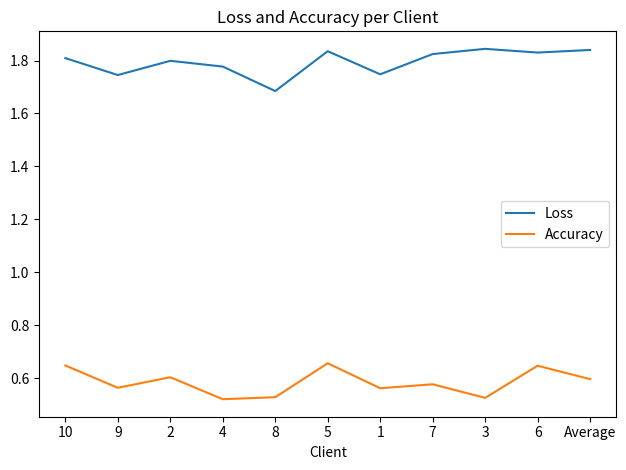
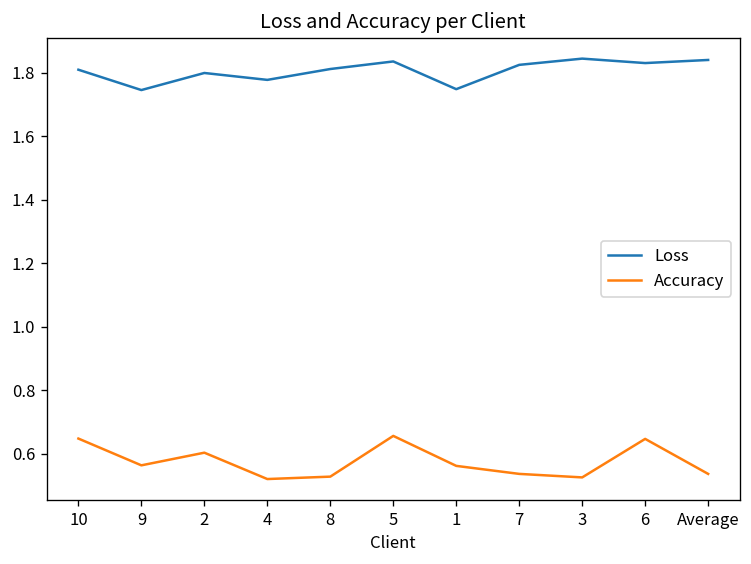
  {
    "Loss": {
      "10": 1.81,
      "9": 1.75,
      "2": 1.80,
      "4": 1.78,
-     "8": 1.68,
+     "8": 1.81,
      "5": 1.84,
      "1": 1.75,
      "7": 1.82,
      "3": 1.84,
      "6": 1.83,
      "Average": 1.84
    },
    "Accuracy": {
      "10": 0.65,
      "9": 0.56,
      "2": 0.60,
      "4": 0.52,
      "8": 0.53,
      "5": 0.66,
      "1": 0.56,
-     "7": 0.58,
+     "7": 0.54,
      "3": 0.53,
      "6": 0.65,
-     "Average": 0.60
+     "Average": 0.54
    }
  }
